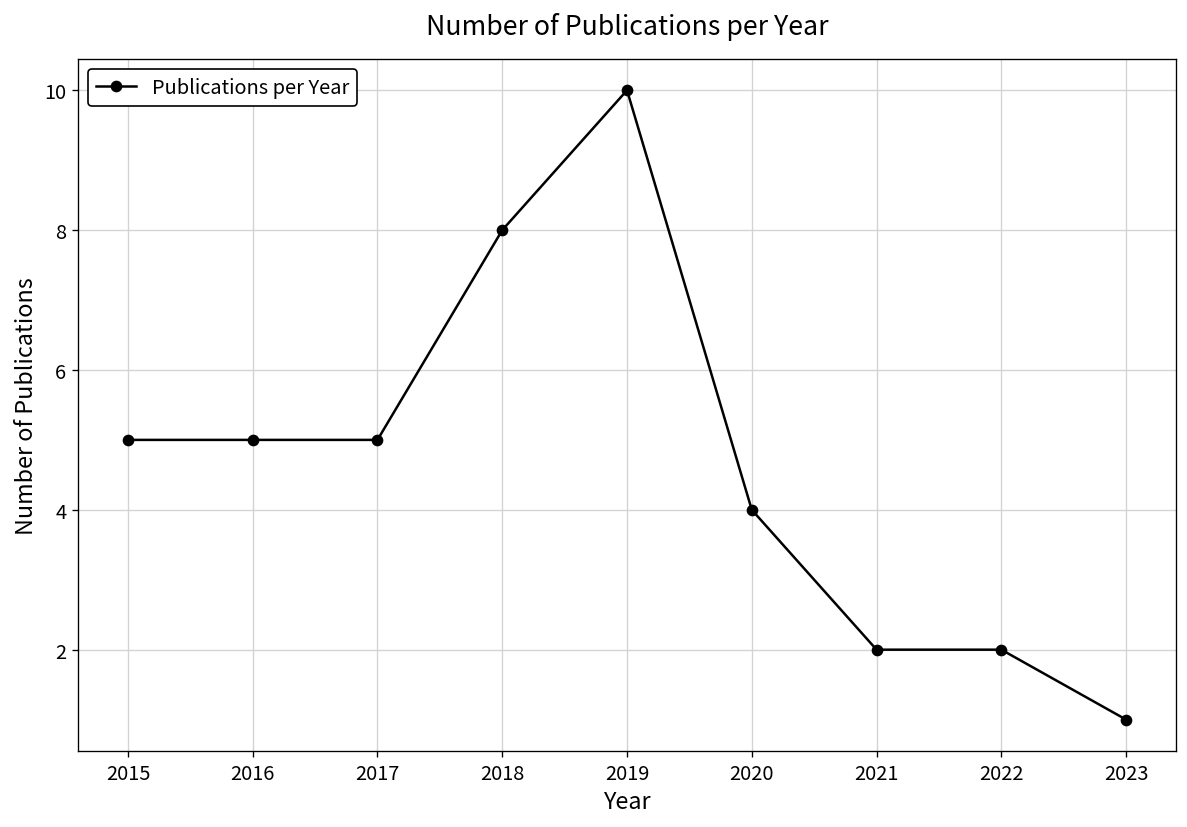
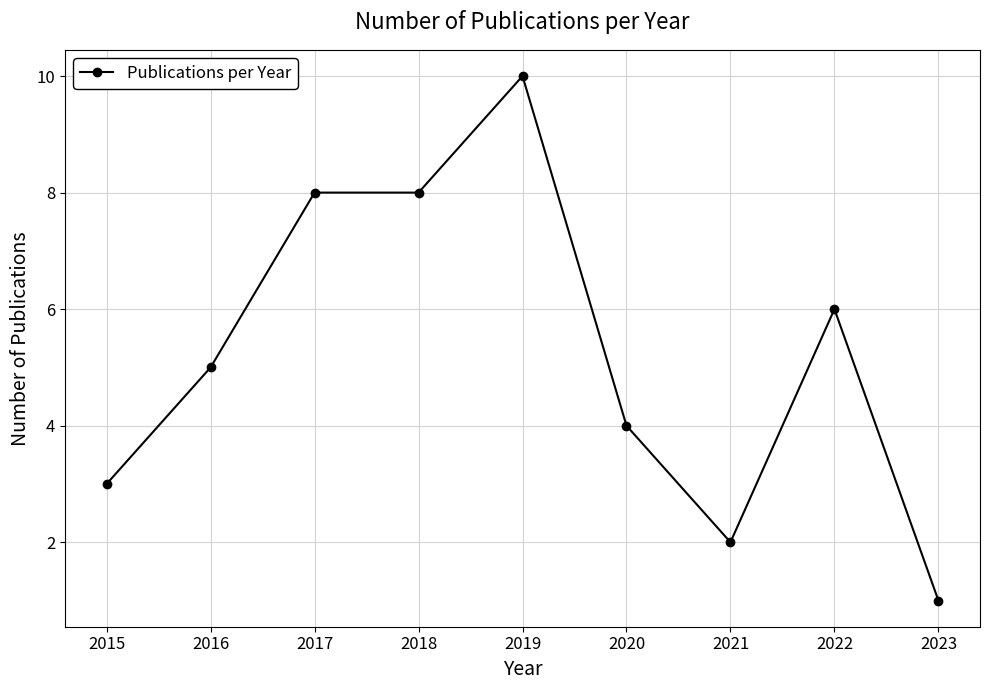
  {
-   "2015": 5,
+   "2015": 3,
    "2016": 5,
-   "2017": 5,
+   "2017": 8,
    "2018": 8,
    "2019": 10,
    "2020": 4,
    "2021": 2,
-   "2022": 2,
+   "2022": 6,
    "2023": 1
  }
